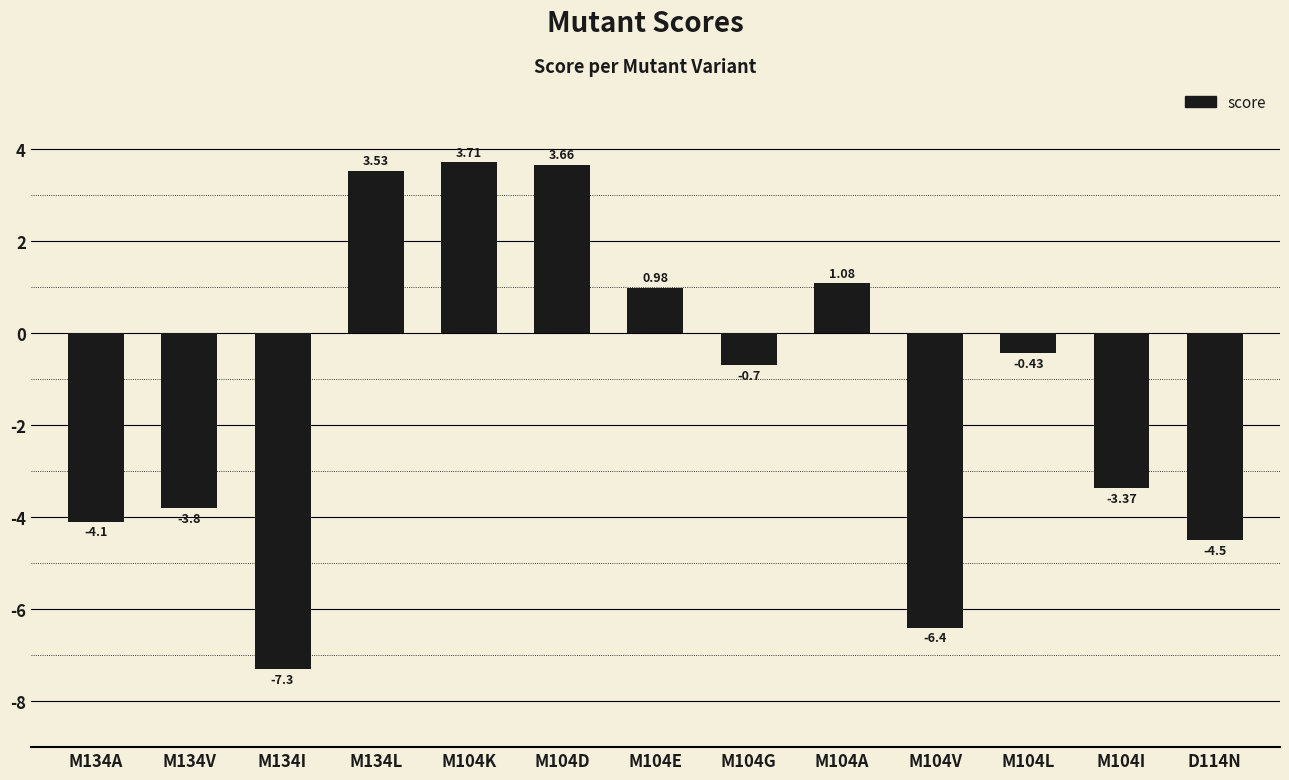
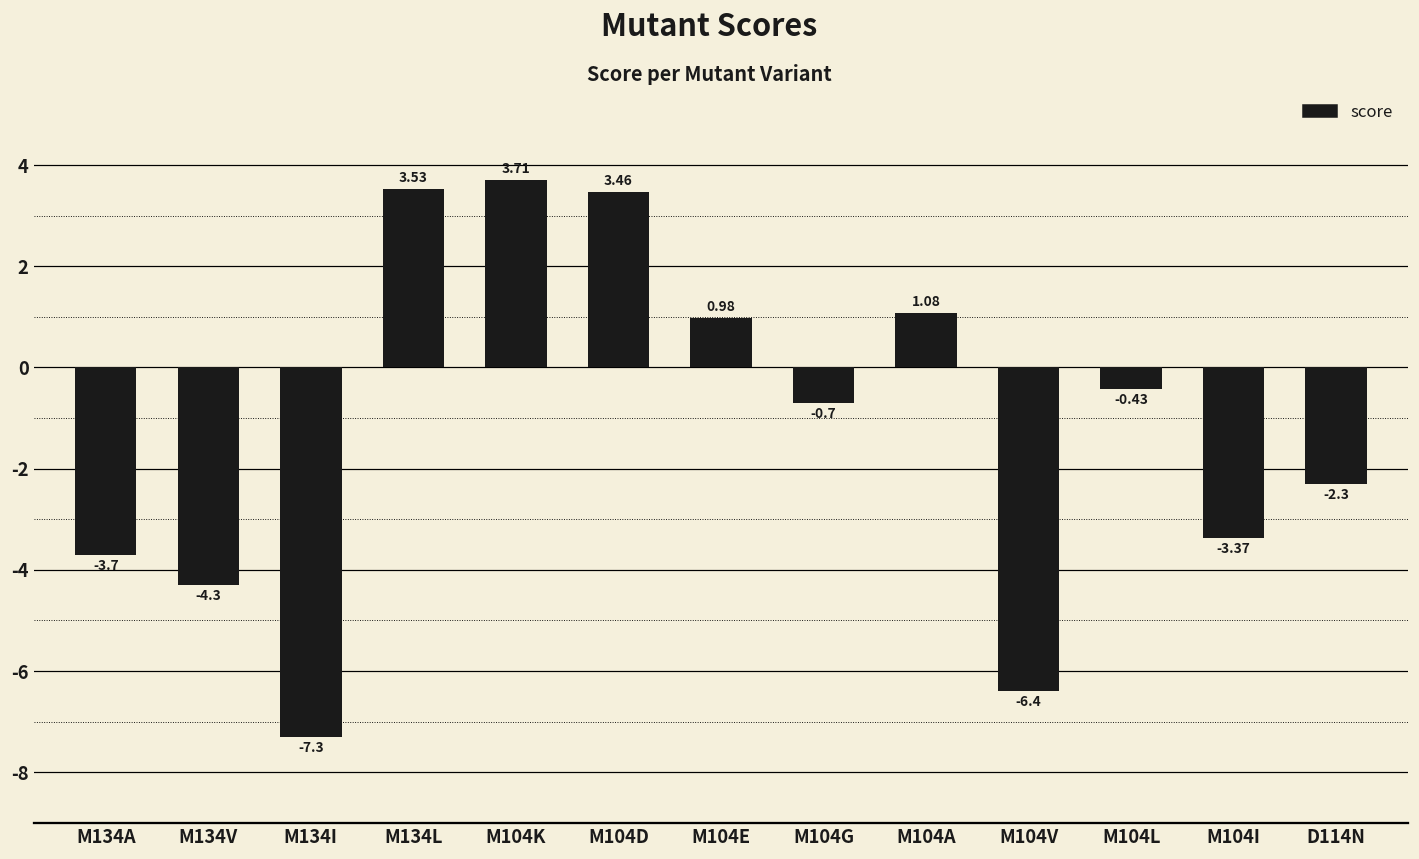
  {
-   "M134A": -4.1,
-   "M134V": -3.8,
+   "M134A": -3.7,
+   "M134V": -4.3,
    "M134I": -7.3,
    "M134L": 3.53,
    "M104K": 3.71,
-   "M104D": 3.66,
+   "M104D": 3.46,
    "M104E": 0.98,
    "M104G": -0.7,
    "M104A": 1.08,
    "M104V": -6.4,
    "M104L": -0.43,
    "M104I": -3.37,
-   "D114N": -4.5
+   "D114N": -2.3
  }
